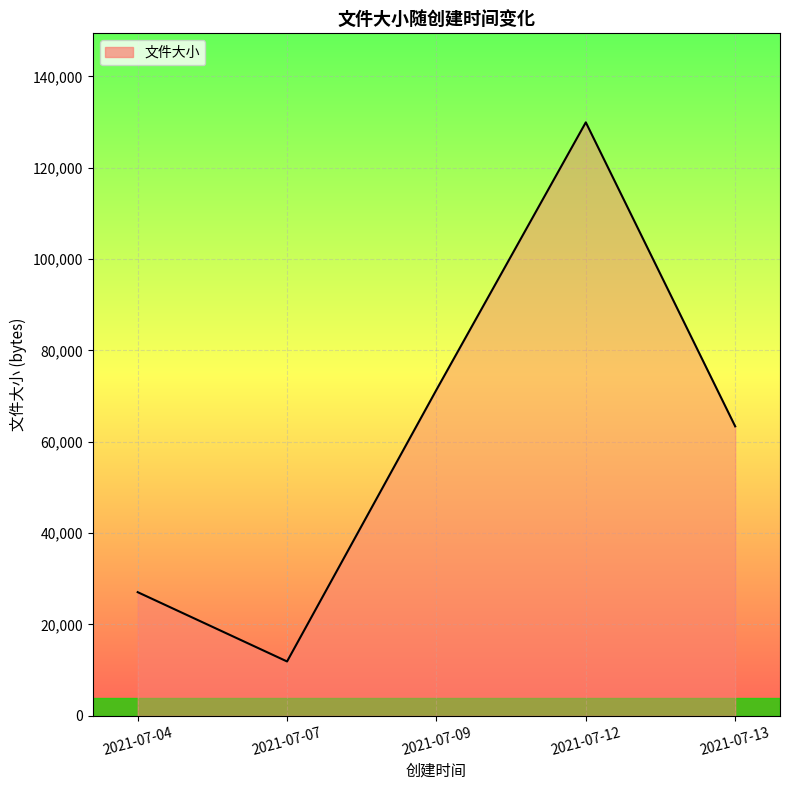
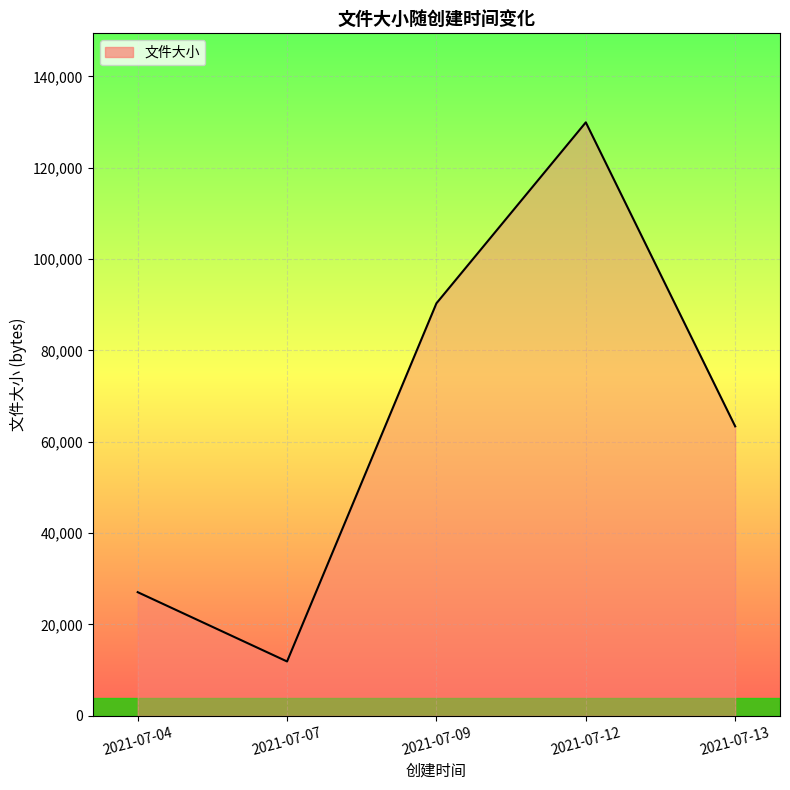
  {
    "2021-07-04": "27,000",
    "2021-07-07": "12,000",
-   "2021-07-09": "71,000",
+   "2021-07-09": "90,000",
    "2021-07-12": "130,000",
    "2021-07-13": "63,000"
  }
